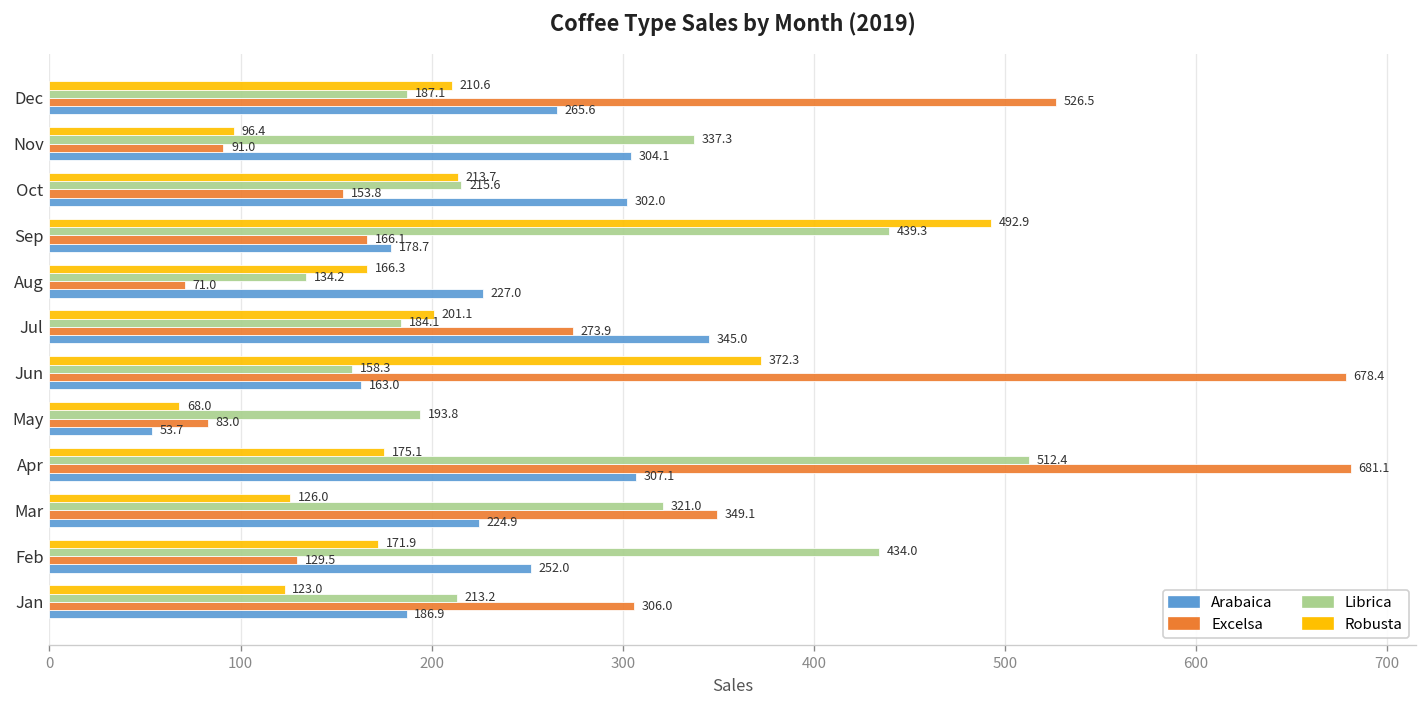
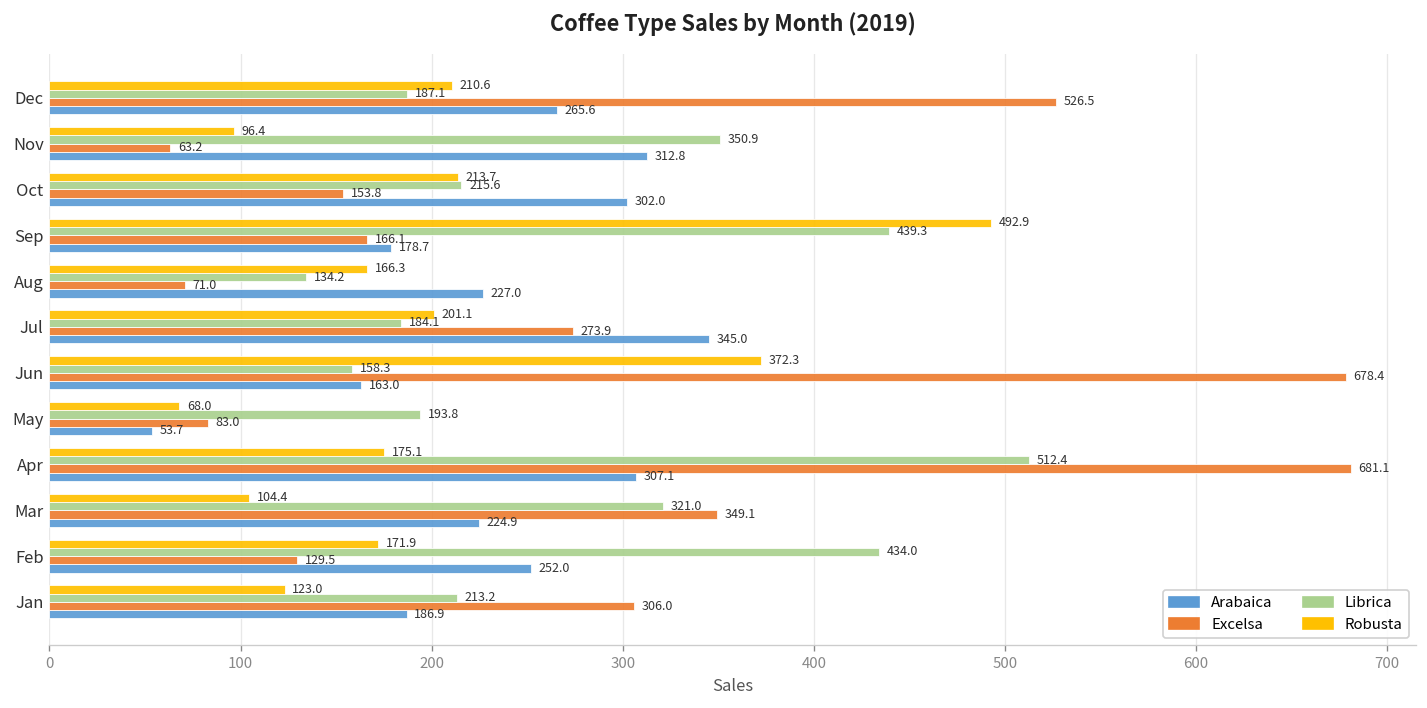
  {
    "Arabaica": {
      "Dec": 265.6,
-     "Nov": 304.1,
+     "Nov": 312.8,
      "Oct": 302.0,
      "Sep": 178.7,
      "Aug": 227.0,
      "Jul": 345.0,
      "Jun": 163.0,
      "May": 53.7,
      "Apr": 307.1,
      "Mar": 224.9,
      "Feb": 252.0,
      "Jan": 186.9
    },
    "Excelsa": {
      "Dec": 526.5,
-     "Nov": 91.0,
+     "Nov": 63.2,
      "Oct": 153.8,
      "Sep": 166.1,
      "Aug": 71.0,
      "Jul": 273.9,
      "Jun": 678.4,
      "May": 83.0,
      "Apr": 681.1,
      "Mar": 349.1,
      "Feb": 129.5,
      "Jan": 306.0
    },
    "Librica": {
      "Dec": 187.1,
-     "Nov": 337.3,
+     "Nov": 350.9,
      "Sep": 439.3,
      "Aug": 134.2,
      "Jul": 184.1,
      "Jun": 158.3,
      "May": 193.8,
      "Apr": 512.4,
      "Mar": 321.0,
      "Feb": 434.0,
      "Jan": 213.2
    },
    "Robusta": {
      "Dec": 210.6,
      "Nov": 96.4,
      "Sep": 492.9,
      "Aug": 166.3,
      "Jul": 201.1,
      "Jun": 372.3,
      "May": 68.0,
      "Apr": 175.1,
-     "Mar": 126.0,
+     "Mar": 104.4,
      "Feb": 171.9,
      "Jan": 123.0
    }
  }
